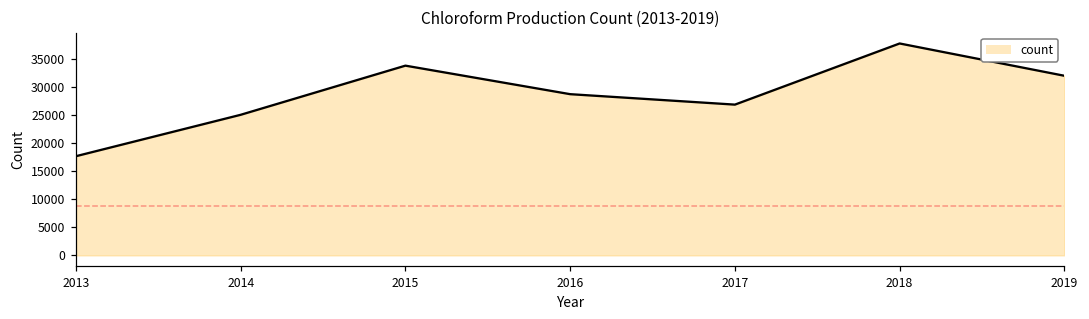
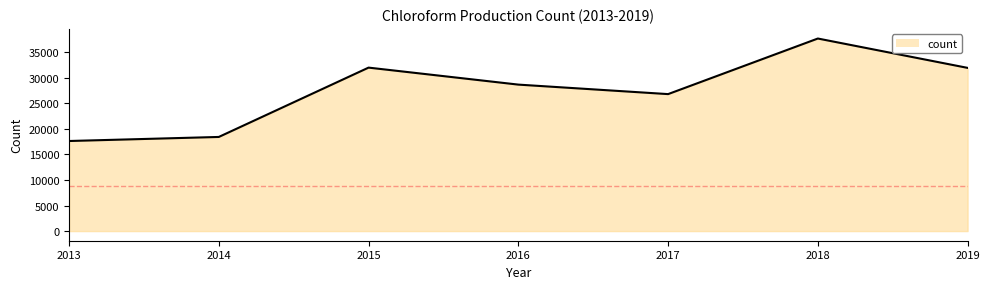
  {
    "2013": 18000,
-   "2014": 25000,
-   "2015": 34000,
+   "2014": 18000,
+   "2015": 32000,
    "2016": 29000,
    "2017": 27000,
    "2018": 38000,
    "2019": 32000
  }
